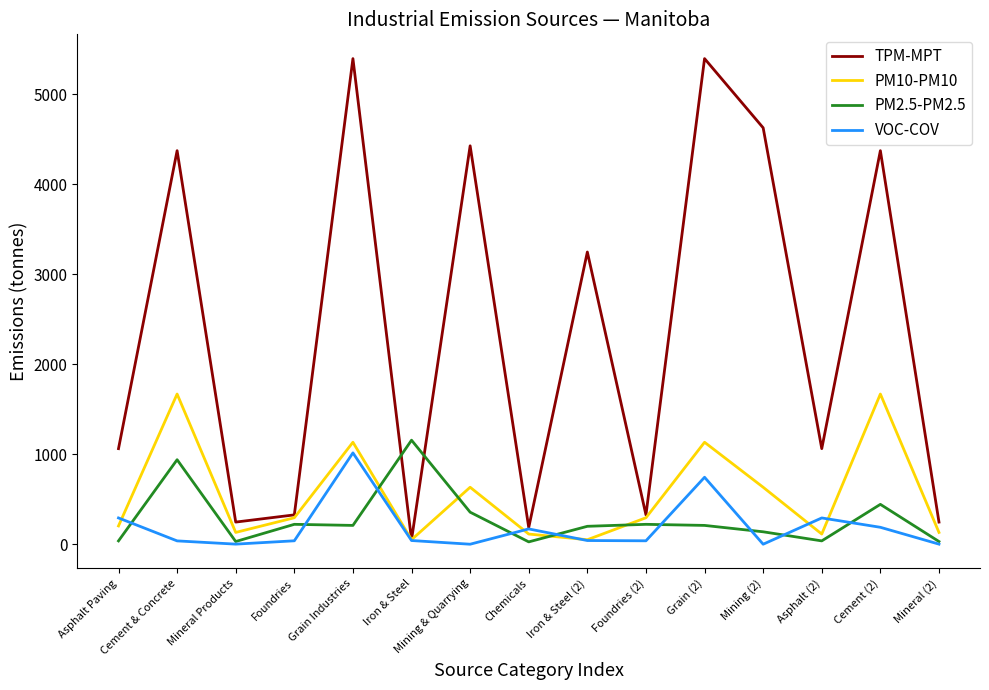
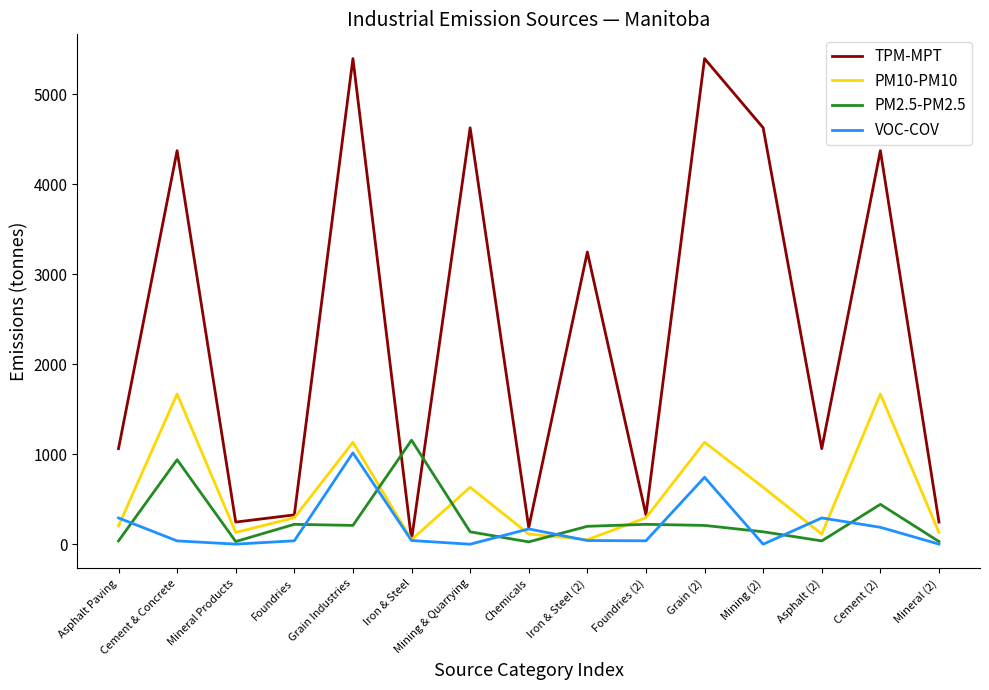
  {
    "TPM-MPT": {
      "Asphalt Paving": 1100,
      "Cement & Concrete": 4400,
      "Mineral Products": 200,
      "Foundries": 300,
      "Grain Industries": 5400,
-     "Mining & Quarrying": 4400,
+     "Mining & Quarrying": 4600,
      "Iron & Steel (2)": 3200,
      "Foundries (2)": 300,
      "Grain (2)": 5400,
      "Mining (2)": 4600,
      "Asphalt (2)": 1100,
      "Cement (2)": 4400,
      "Mineral (2)": 200
    },
    "PM10-PM10": {
      "Asphalt Paving": 200,
      "Cement & Concrete": 1700,
      "Mineral Products": 100,
      "Foundries": 300,
      "Grain Industries": 1100,
      "Mining & Quarrying": 600,
      "Chemicals": 100,
      "Foundries (2)": 300,
      "Grain (2)": 1100,
      "Mining (2)": 600,
      "Asphalt (2)": 100,
      "Cement (2)": 1700,
      "Mineral (2)": 100
    },
    "PM2.5-PM2.5": {
      "Asphalt Paving": 0,
      "Cement & Concrete": 900,
      "Mineral Products": 0,
      "Foundries": 200,
      "Grain Industries": 200,
      "Iron & Steel": 1200,
-     "Mining & Quarrying": 400,
+     "Mining & Quarrying": 100,
      "Chemicals": 0,
      "Iron & Steel (2)": 200,
      "Foundries (2)": 200,
      "Grain (2)": 200,
      "Mining (2)": 100,
      "Asphalt (2)": 0,
      "Cement (2)": 400,
      "Mineral (2)": 0
    },
    "VOC-COV": {
      "Asphalt Paving": 300,
      "Cement & Concrete": 0,
      "Mineral Products": 0,
      "Foundries": 0,
      "Grain Industries": 1000,
      "Mining & Quarrying": 0,
      "Foundries (2)": 0,
      "Grain (2)": 700,
      "Mining (2)": 0,
      "Asphalt (2)": 300,
      "Cement (2)": 200,
      "Mineral (2)": 0
    }
  }
